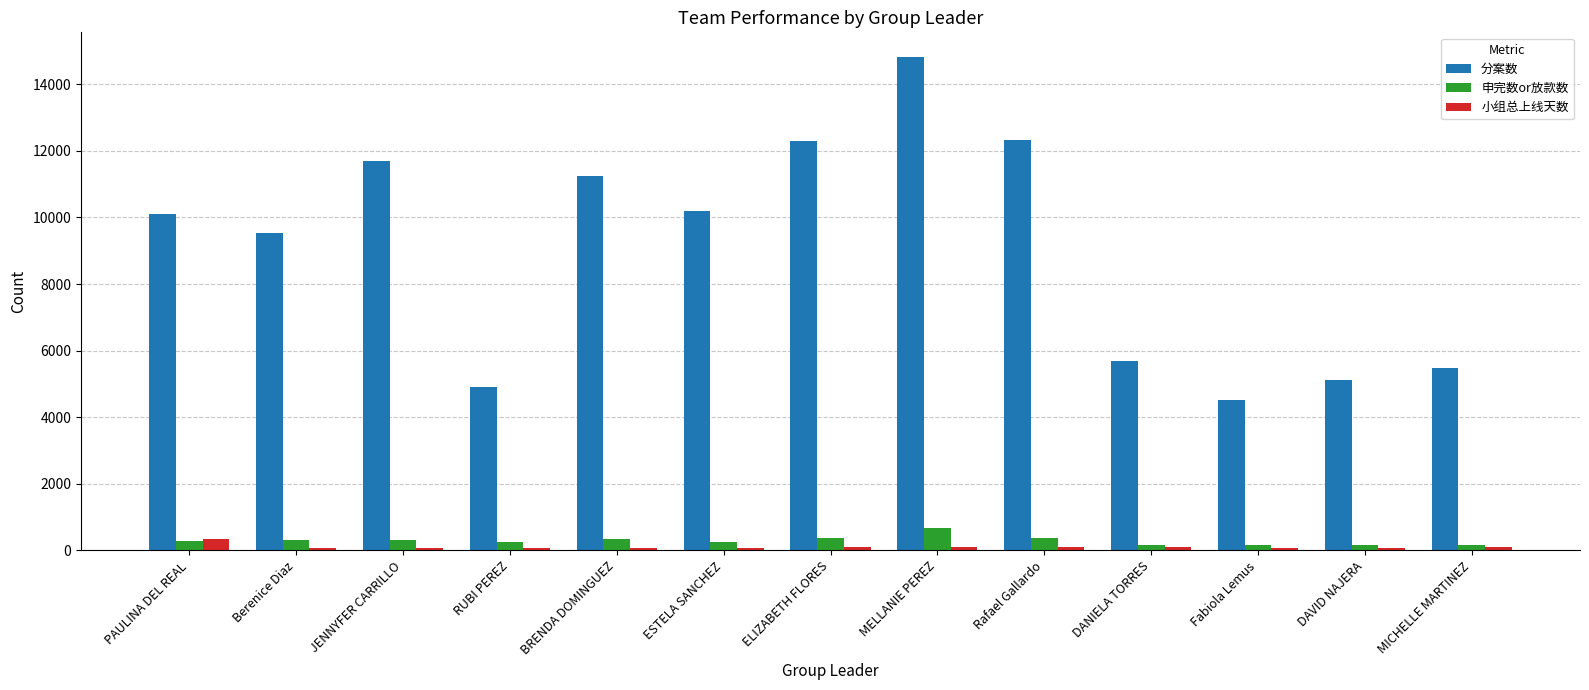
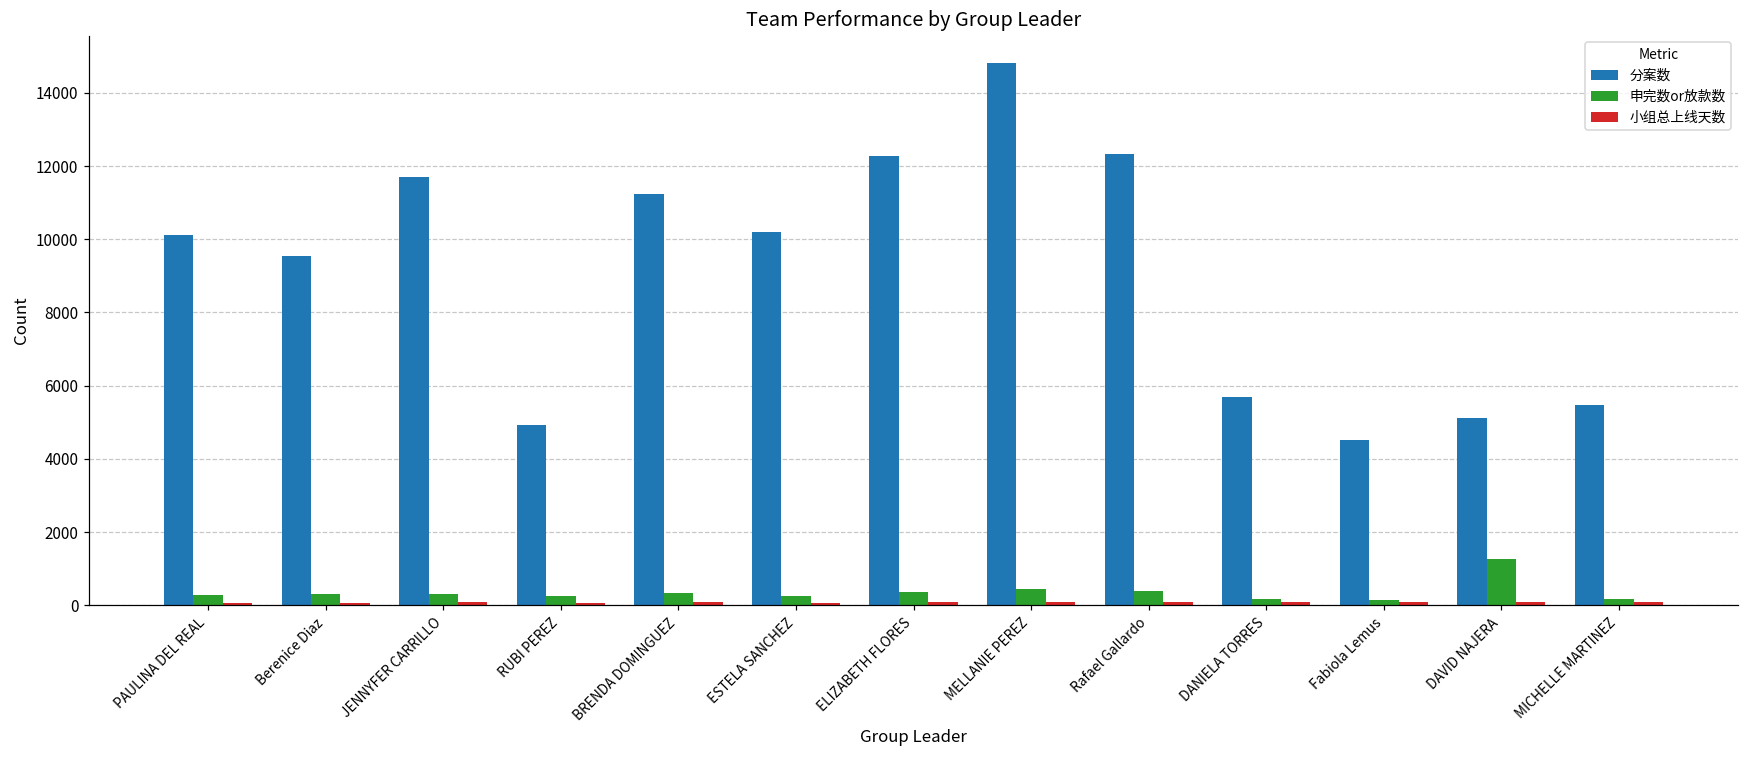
  {
    "分案数": {
      "PAULINA DEL REAL": 10100,
      "Berenice Diaz": 9500,
      "JENNYFER CARRILLO": 11700,
      "RUBI PEREZ": 4900,
      "BRENDA DOMINGUEZ": 11200,
      "ESTELA SANCHEZ": 10200,
      "ELIZABETH FLORES": 12300,
      "MELLANIE PEREZ": 14800,
      "Rafael Gallardo": 12300,
      "DANIELA TORRES": 5700,
      "Fabiola Lemus": 4500,
      "DAVID NAJERA": 5100,
      "MICHELLE MARTINEZ": 5500
    },
    "申完数or放款数": {
      "PAULINA DEL REAL": 300,
      "Berenice Diaz": 300,
      "JENNYFER CARRILLO": 300,
      "RUBI PEREZ": 300,
      "BRENDA DOMINGUEZ": 300,
      "ESTELA SANCHEZ": 200,
      "ELIZABETH FLORES": 400,
-     "MELLANIE PEREZ": 700,
+     "MELLANIE PEREZ": 400,
      "Rafael Gallardo": 400,
      "DANIELA TORRES": 200,
      "Fabiola Lemus": 200,
-     "DAVID NAJERA": 200,
+     "DAVID NAJERA": 1300,
      "MICHELLE MARTINEZ": 200
    },
    "小组总上线天数": {
-     "PAULINA DEL REAL": 300,
+     "PAULINA DEL REAL": 100,
      "Berenice Diaz": 100,
      "JENNYFER CARRILLO": 100,
      "BRENDA DOMINGUEZ": 100,
      "ELIZABETH FLORES": 100,
      "MELLANIE PEREZ": 100,
      "Rafael Gallardo": 100,
      "DANIELA TORRES": 100,
      "Fabiola Lemus": 100,
      "DAVID NAJERA": 100,
      "MICHELLE MARTINEZ": 100
    }
  }
